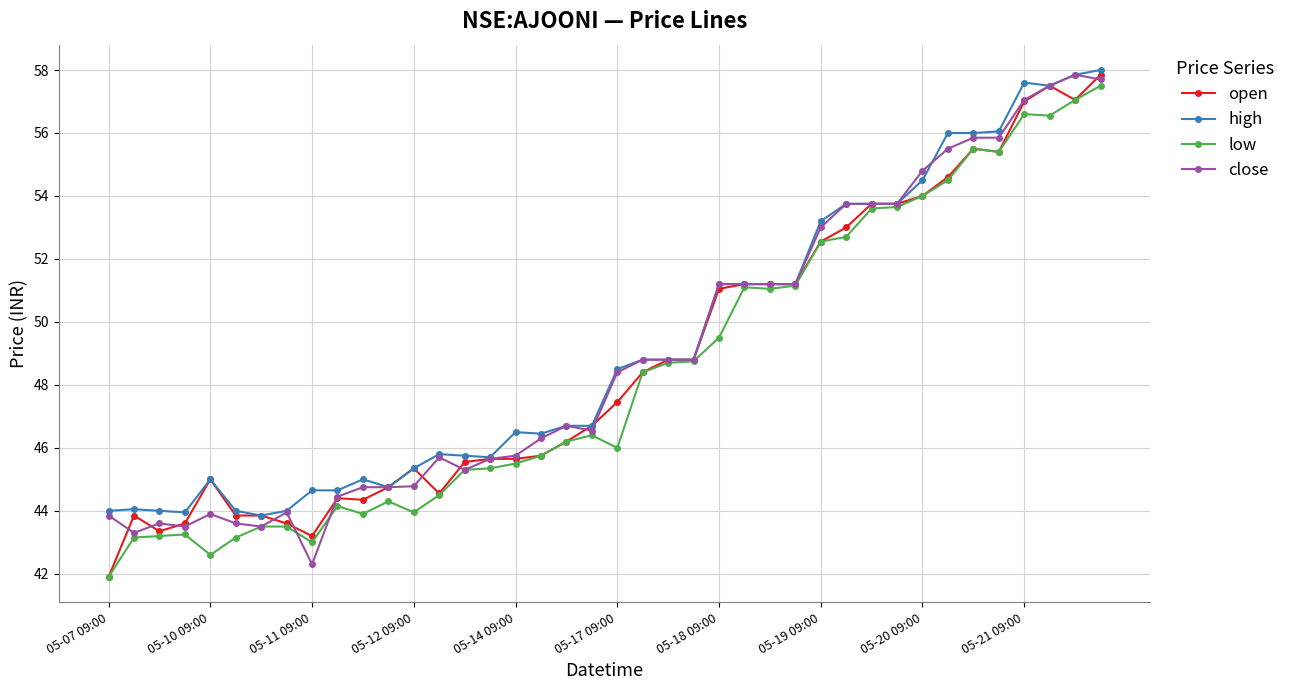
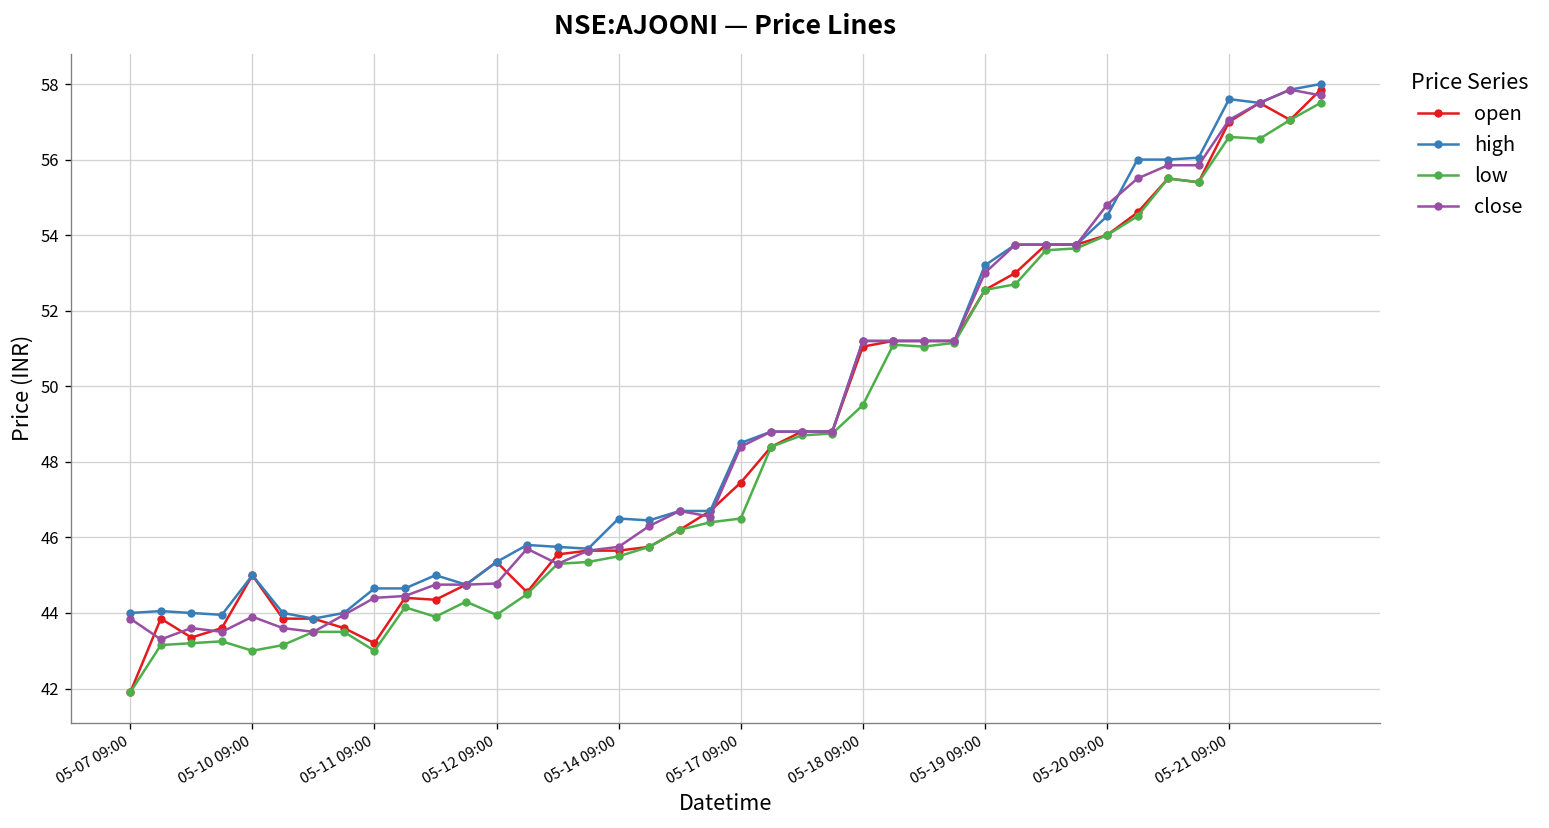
  {
    "open": {
      "05-11 09:00": 43.2,
      "05-14 09:00": 45.7,
      "05-17 09:00": 47.5,
      "05-18 09:00": 51.1
    },
    "high": {
      "05-07 09:00": 44.0,
      "05-11 09:00": 44.7,
      "05-14 09:00": 46.5,
      "05-17 09:00": 48.5,
      "05-19 09:00": 53.2,
      "05-20 09:00": 54.5,
      "05-21 09:00": 57.6
    },
    "low": {
-     "05-10 09:00": 42.6,
+     "05-10 09:00": 43.0,
      "05-11 09:00": 43.0,
      "05-12 09:00": 44.0,
      "05-14 09:00": 45.5,
-     "05-17 09:00": 46.0,
+     "05-17 09:00": 46.5,
      "05-18 09:00": 49.5,
      "05-21 09:00": 56.6
    },
    "close": {
      "05-07 09:00": 43.9,
      "05-10 09:00": 43.9,
-     "05-11 09:00": 42.3,
+     "05-11 09:00": 44.4,
      "05-12 09:00": 44.8,
      "05-14 09:00": 45.8,
      "05-17 09:00": 48.4,
      "05-19 09:00": 53.0,
      "05-20 09:00": 54.8
    }
  }
